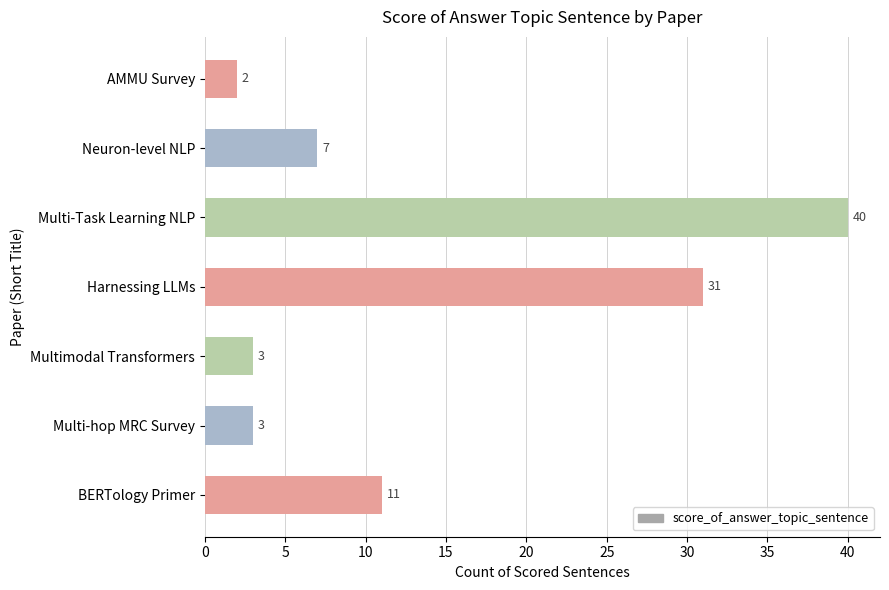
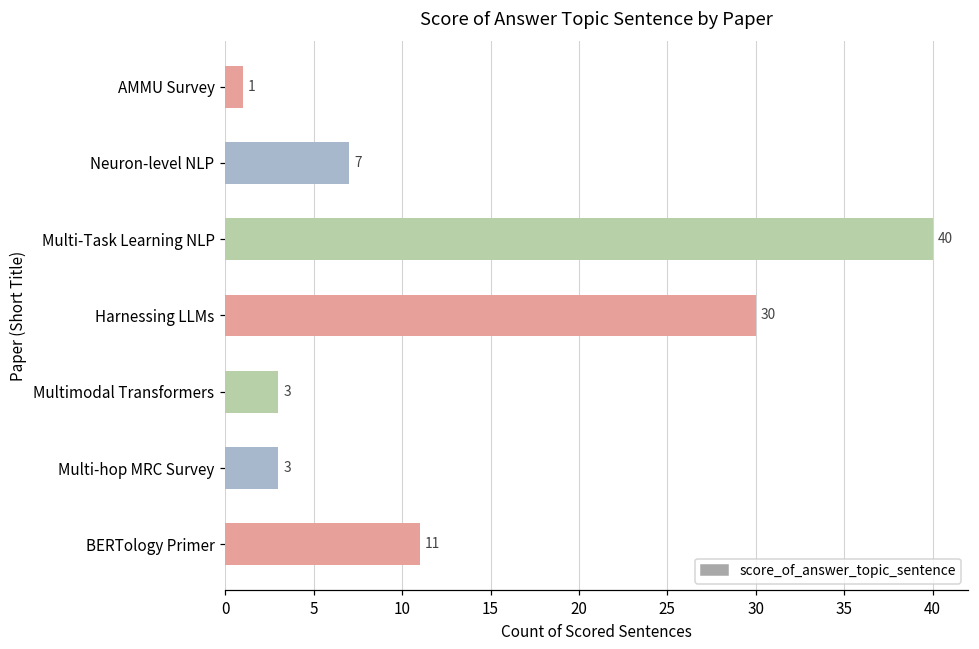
  {
-   "AMMU Survey": 2,
+   "AMMU Survey": 1,
    "Neuron-level NLP": 7,
    "Multi-Task Learning NLP": 40,
-   "Harnessing LLMs": 31,
+   "Harnessing LLMs": 30,
    "Multimodal Transformers": 3,
    "Multi-hop MRC Survey": 3,
    "BERTology Primer": 11
  }
